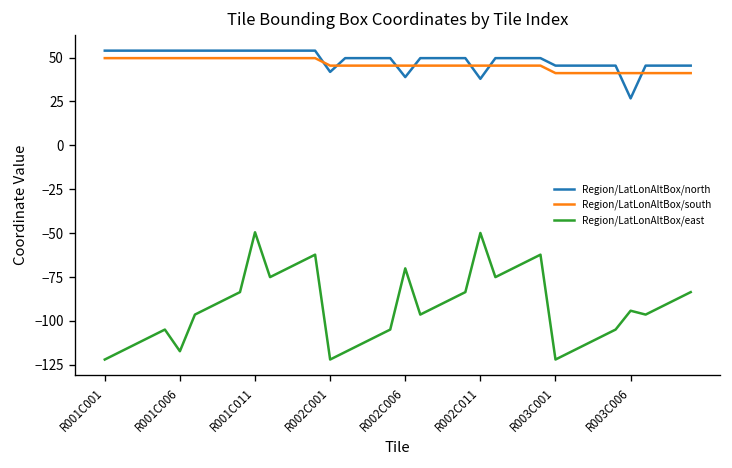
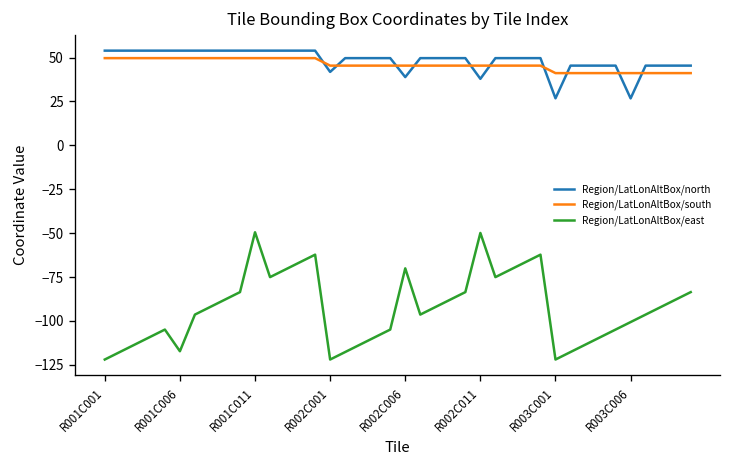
  {
    "Region/LatLonAltBox/north": {
      "R001C001": 54,
      "R001C006": 54,
      "R001C011": 54,
      "R002C001": 42,
      "R002C006": 39,
      "R002C011": 38,
-     "R003C001": 45,
+     "R003C001": 27,
      "R003C006": 27
    },
    "Region/LatLonAltBox/south": {
      "R001C001": 50,
      "R001C006": 50,
      "R001C011": 50,
      "R002C001": 45,
      "R002C006": 45,
      "R002C011": 45,
      "R003C001": 41,
      "R003C006": 41
    },
    "Region/LatLonAltBox/east": {
      "R001C001": -122,
      "R001C006": -117,
      "R001C011": -49,
      "R002C001": -122,
      "R002C006": -70,
      "R002C011": -50,
      "R003C001": -122,
-     "R003C006": -94
+     "R003C006": -101
    }
  }
